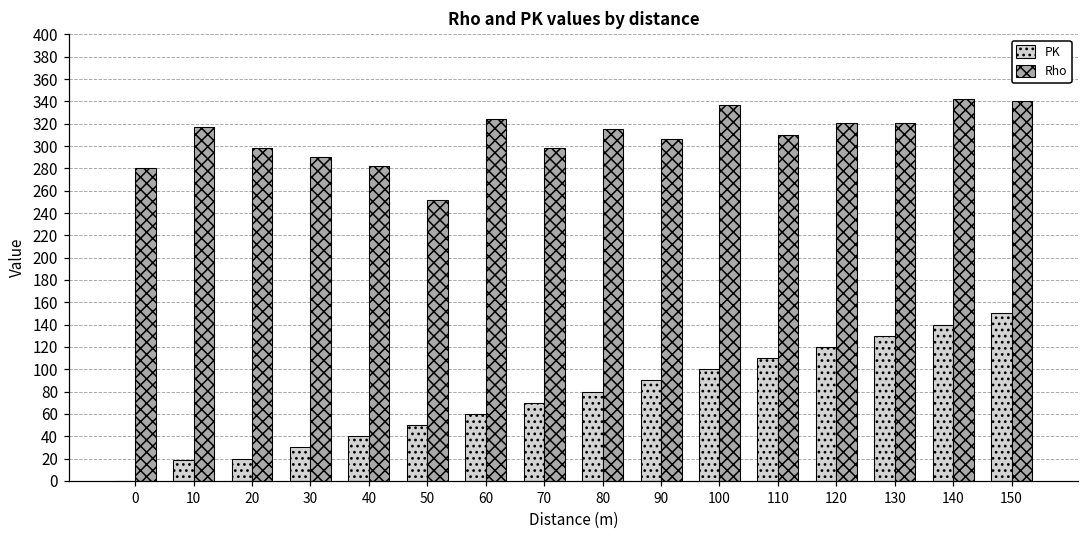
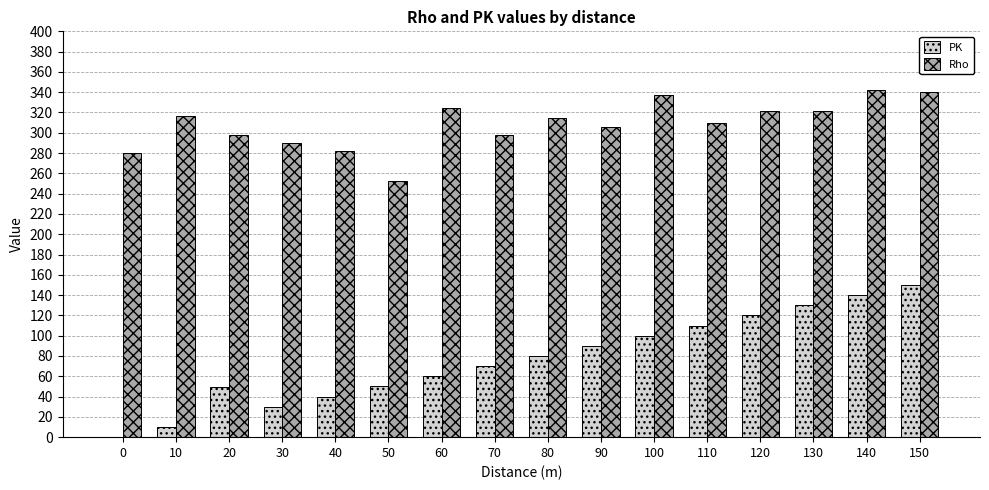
  {
    "PK": {
      "0": 0,
-     "10": 19,
-     "20": 20,
+     "10": 10,
+     "20": 49,
      "30": 30,
      "40": 40,
      "50": 50,
      "60": 60,
      "70": 70,
      "80": 80,
      "90": 90,
      "100": 100,
      "110": 110,
      "120": 120,
      "130": 130,
      "140": 140,
      "150": 150
    },
    "Rho": {
      "0": 280,
      "10": 317,
      "20": 298,
      "30": 290,
      "40": 282,
      "50": 252,
      "60": 324,
      "70": 298,
      "80": 315,
      "90": 306,
      "100": 337,
      "110": 310,
      "120": 321,
      "130": 321,
      "140": 342,
      "150": 340
    }
  }
